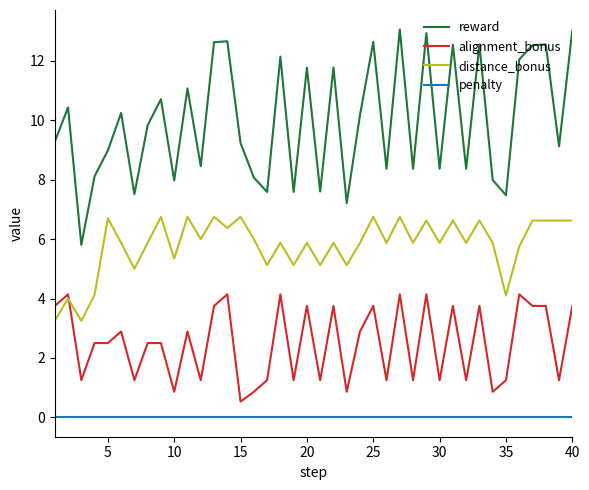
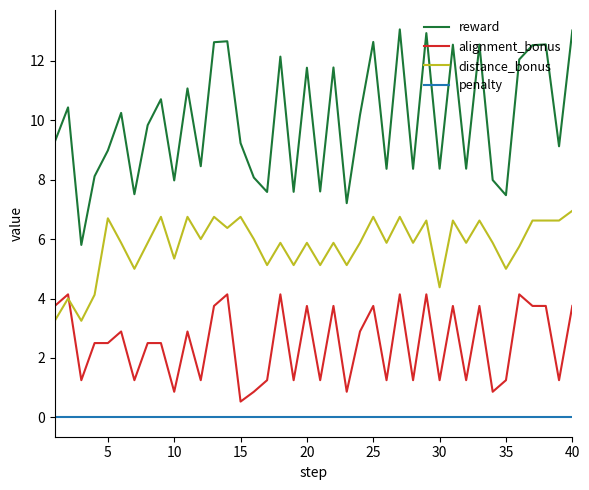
  {
    "reward": {
      "5": 9.0,
      "10": 8.0,
      "15": 9.2,
      "20": 11.8,
      "25": 12.6,
      "30": 8.4,
      "35": 7.5,
      "40": 13.0
    },
    "alignment_bonus": {
      "5": 2.5,
      "10": 0.9,
      "15": 0.5,
      "20": 3.8,
      "25": 3.8,
      "30": 1.3,
      "35": 1.3,
      "40": 3.8
    },
    "distance_bonus": {
      "5": 6.7,
      "10": 5.3,
      "15": 6.8,
      "20": 5.9,
      "25": 6.8,
-     "30": 5.9,
-     "35": 4.1,
-     "40": 6.6
+     "30": 4.4,
+     "35": 5.0,
+     "40": 7.0
    },
    "penalty": {
      "5": 0.0,
      "10": 0.0,
      "15": 0.0,
      "20": 0.0,
      "25": 0.0,
      "30": 0.0,
      "35": 0.0,
      "40": 0.0
    }
  }
